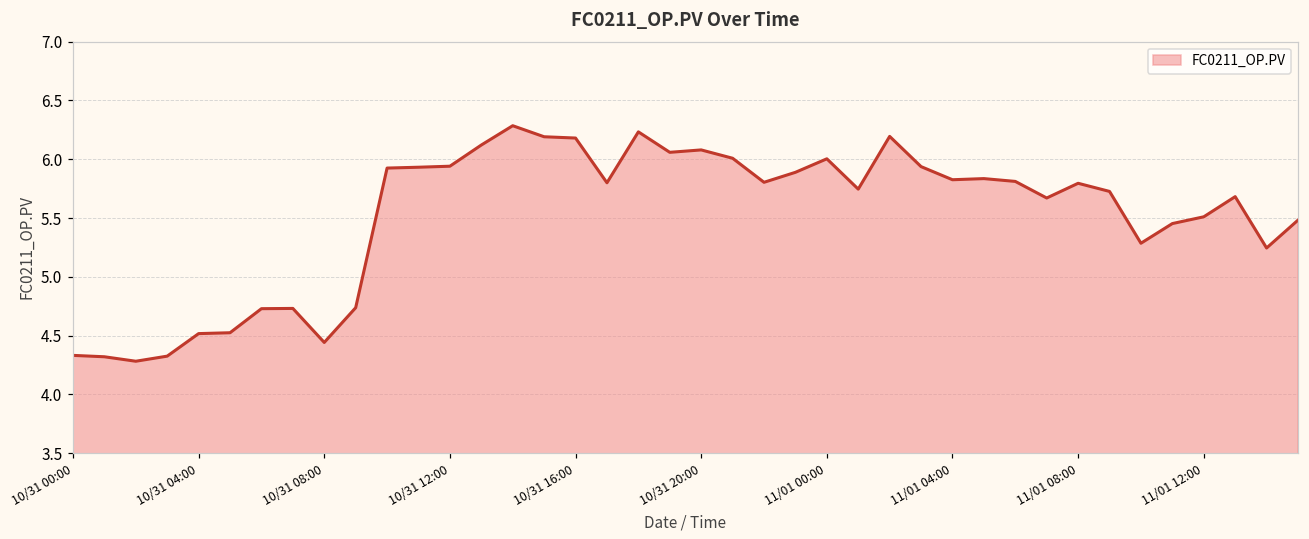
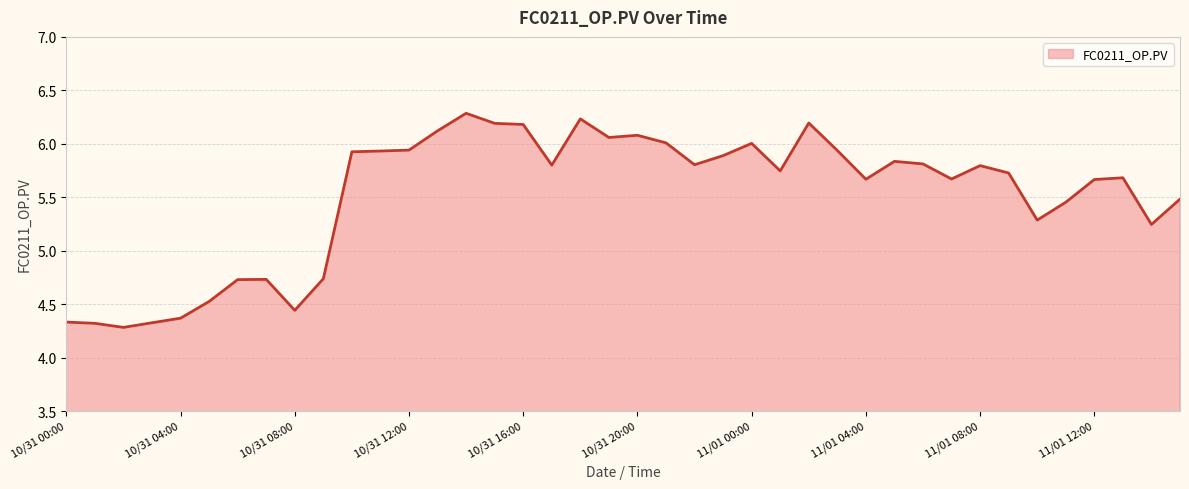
  {
    "10/31 00:00": 4.33,
-   "10/31 04:00": 4.52,
+   "10/31 04:00": 4.37,
    "10/31 08:00": 4.44,
    "10/31 12:00": 5.94,
    "10/31 16:00": 6.18,
    "10/31 20:00": 6.08,
    "11/01 00:00": 6.00,
-   "11/01 04:00": 5.83,
+   "11/01 04:00": 5.67,
    "11/01 08:00": 5.80,
-   "11/01 12:00": 5.51
+   "11/01 12:00": 5.67
  }
